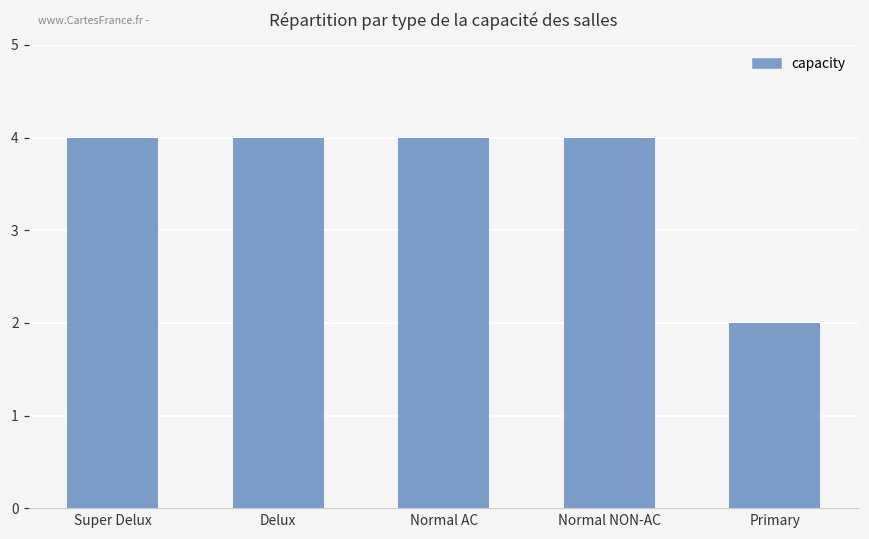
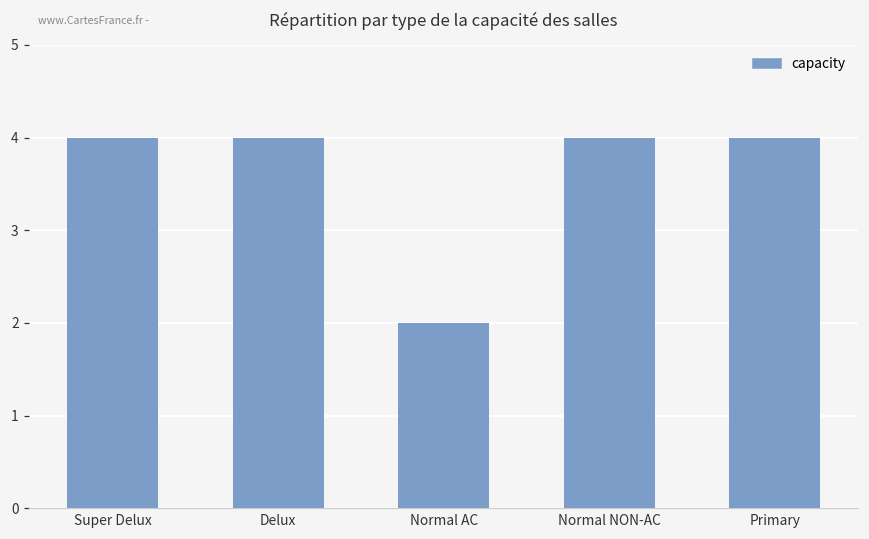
  {
    "Super Delux": 4,
    "Delux": 4,
-   "Normal AC": 4,
+   "Normal AC": 2,
    "Normal NON-AC": 4,
-   "Primary": 2
+   "Primary": 4
  }
